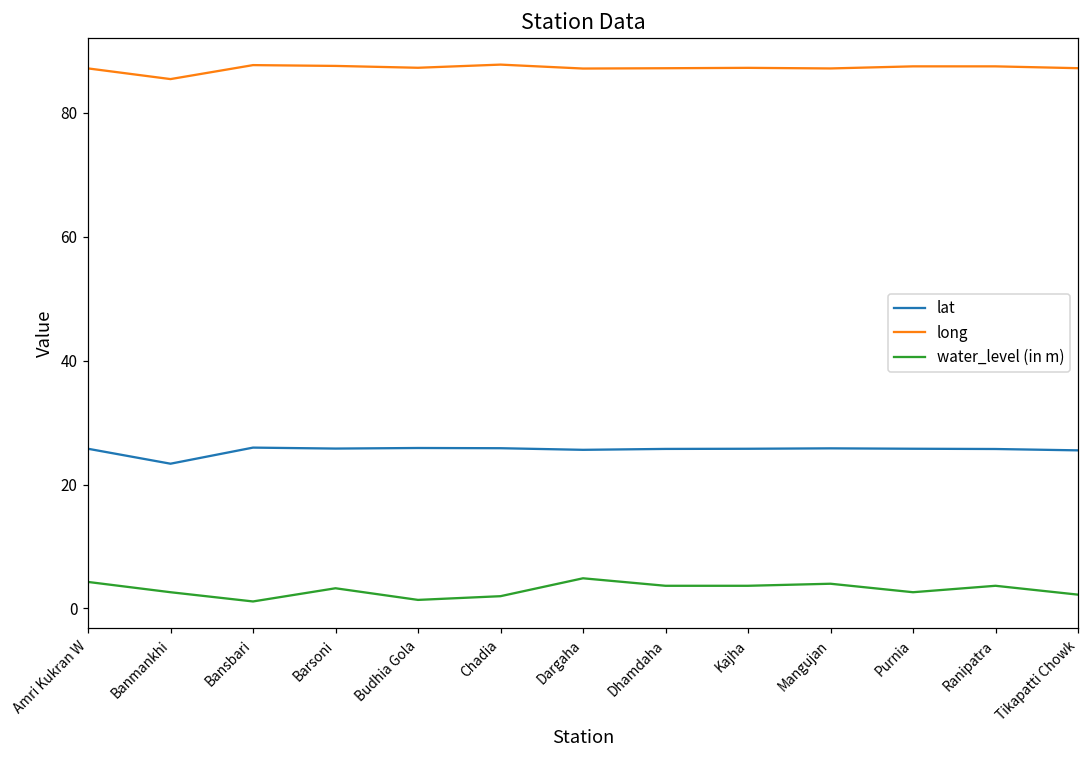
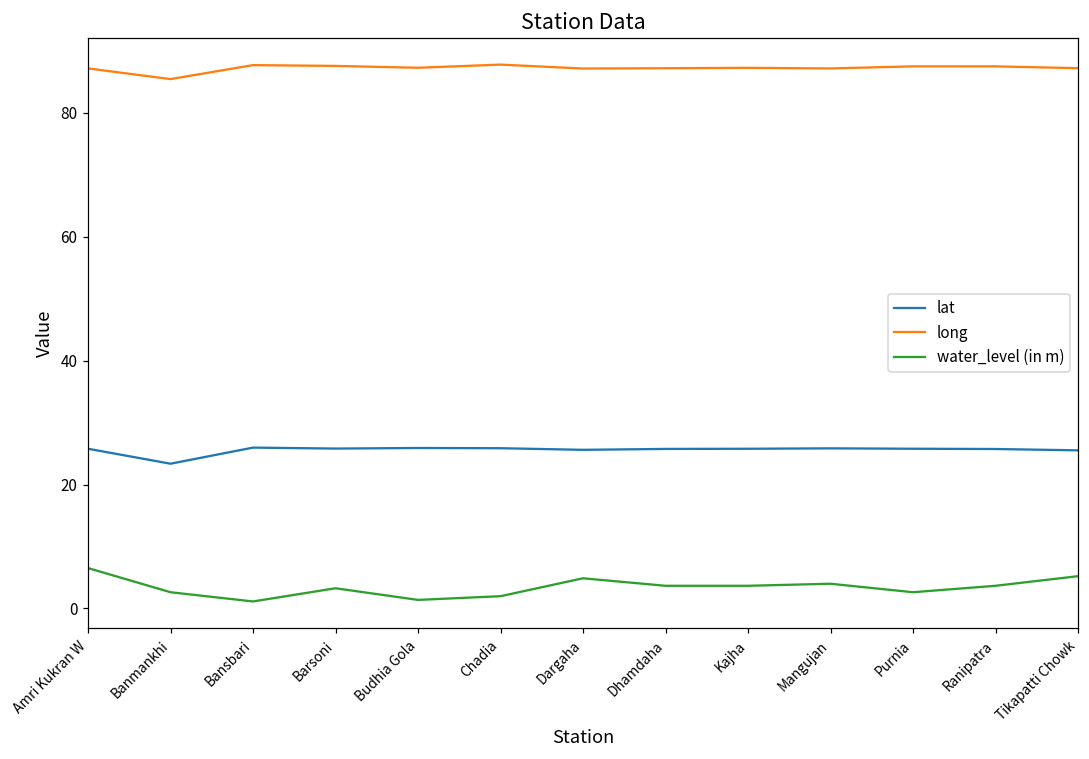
  {
    "lat": {
      "Amri Kukran W": 26,
      "Banmankhi": 23,
      "Bansbari": 26,
      "Barsoni": 26,
      "Budhia Gola": 26,
      "Chadia": 26,
      "Dargaha": 26,
      "Dhamdaha": 26,
      "Kajha": 26,
      "Mangujan": 26,
      "Purnia": 26,
      "Ranipatra": 26,
      "Tikapatti Chowk": 26
    },
    "long": {
      "Amri Kukran W": 87,
      "Banmankhi": 85,
      "Bansbari": 88,
      "Barsoni": 88,
      "Budhia Gola": 87,
      "Chadia": 88,
      "Dargaha": 87,
      "Dhamdaha": 87,
      "Kajha": 87,
      "Mangujan": 87,
      "Purnia": 88,
      "Ranipatra": 88,
      "Tikapatti Chowk": 87
    },
    "water_level (in m)": {
-     "Amri Kukran W": 4,
+     "Amri Kukran W": 7,
      "Banmankhi": 3,
      "Bansbari": 1,
      "Barsoni": 3,
      "Budhia Gola": 1,
      "Chadia": 2,
      "Dargaha": 5,
      "Dhamdaha": 4,
      "Kajha": 4,
      "Mangujan": 4,
      "Purnia": 3,
      "Ranipatra": 4,
-     "Tikapatti Chowk": 2
+     "Tikapatti Chowk": 5
    }
  }
